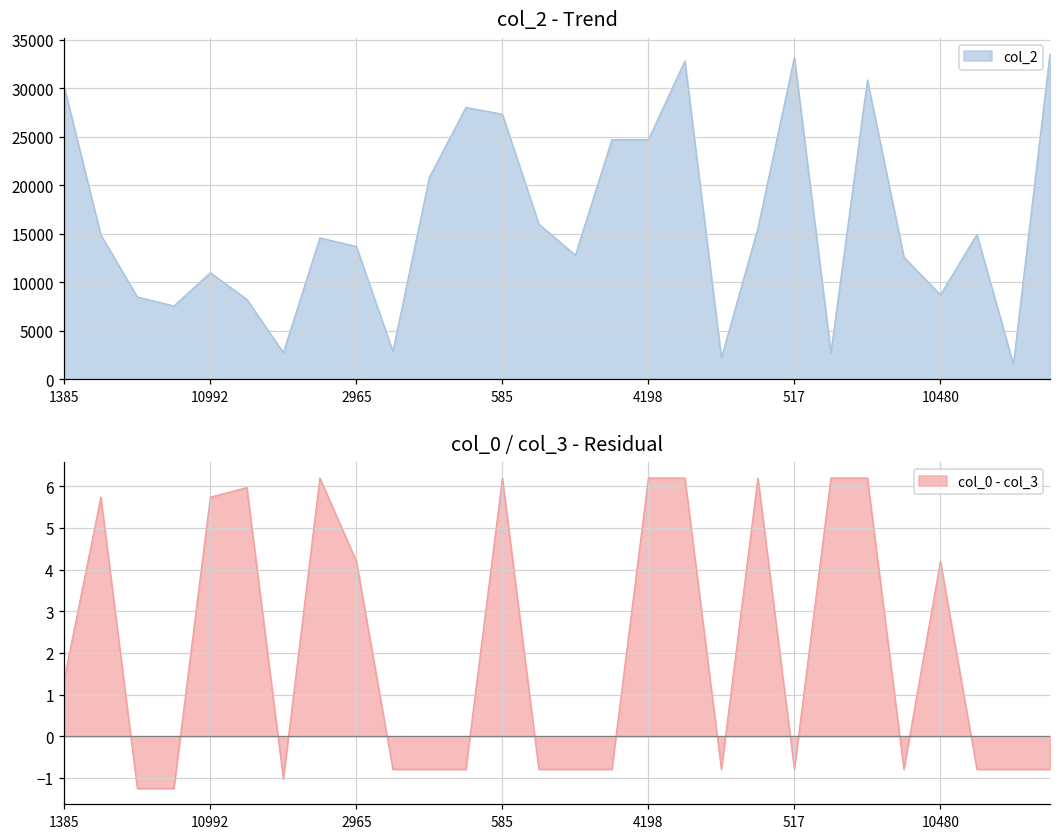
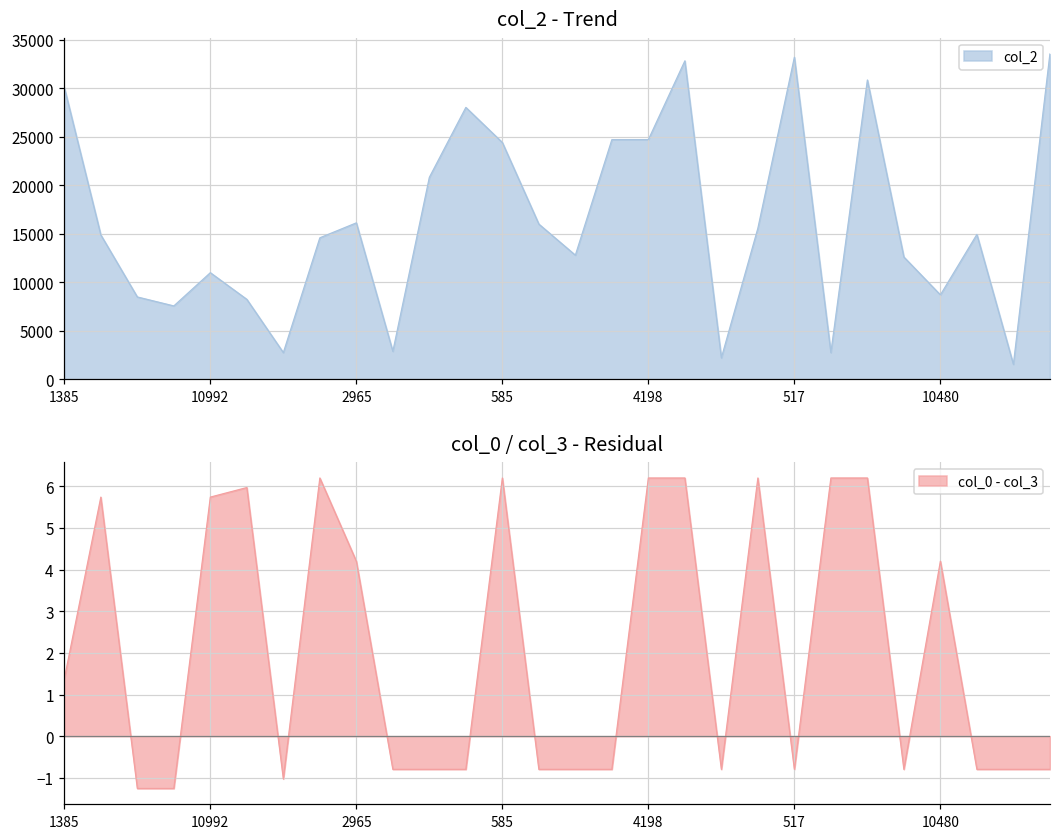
  {
    "col_2 - Trend": {
      "1385": 30000,
      "10992": 11000,
-     "2965": 14000,
-     "585": 27000,
+     "2965": 16000,
+     "585": 24000,
      "4198": 25000,
      "517": 33000,
      "10480": 9000
    }
  }
